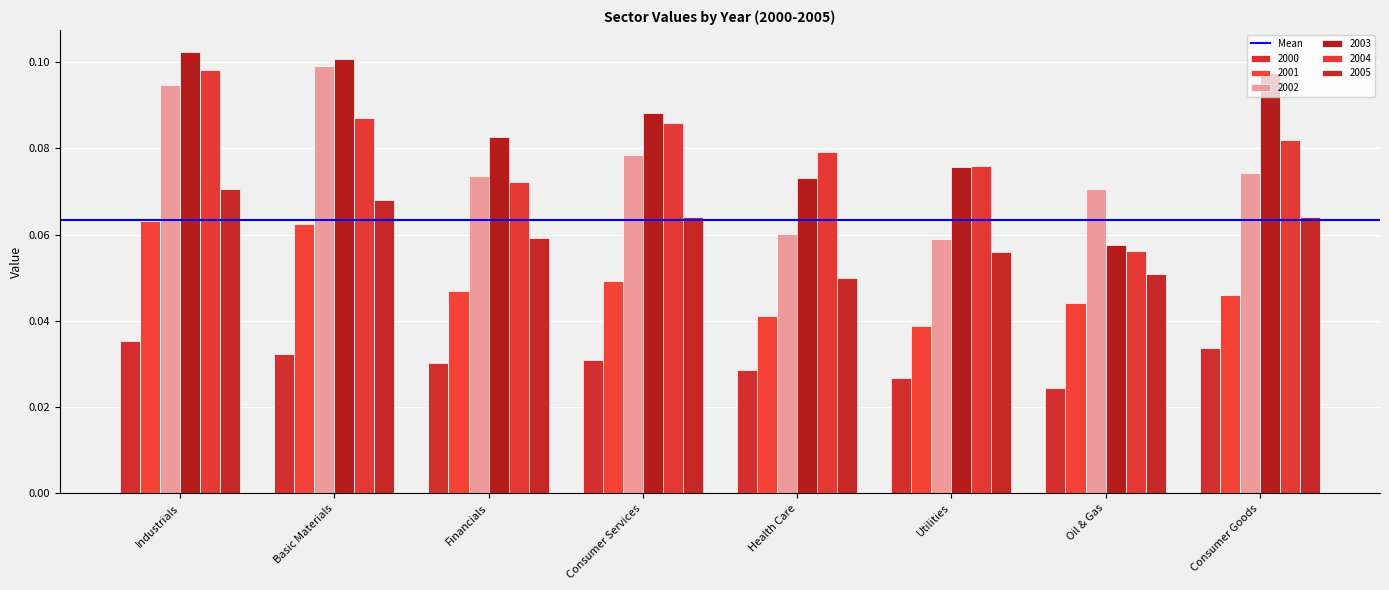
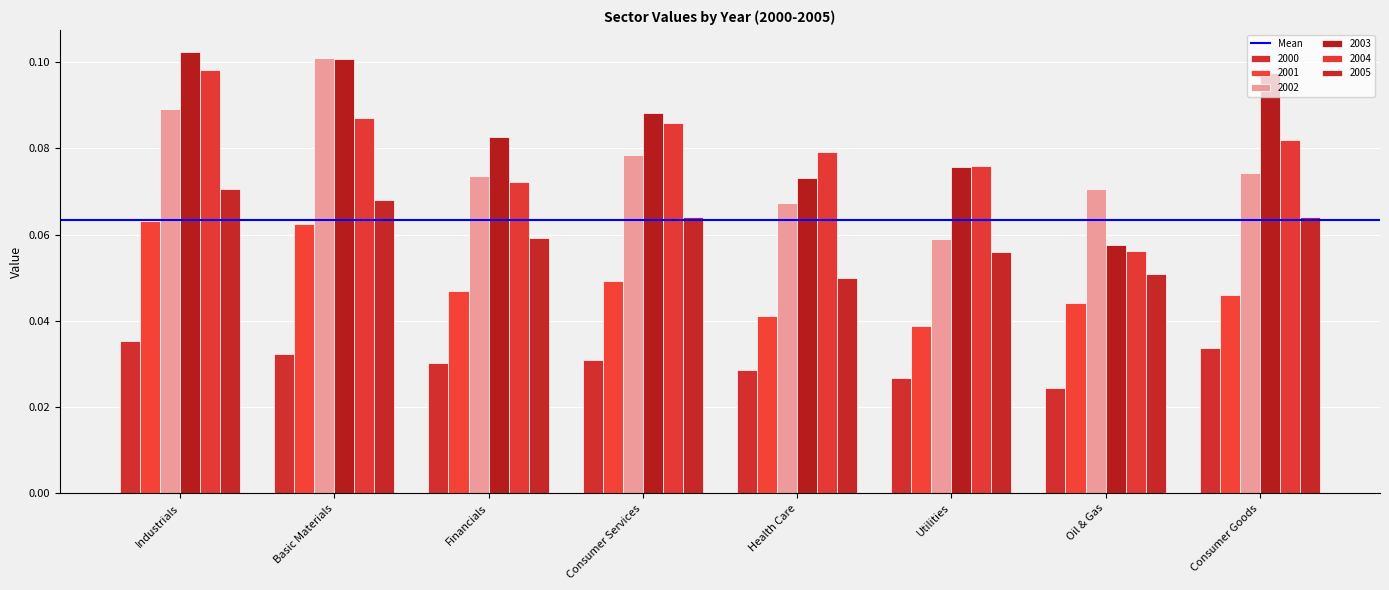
  {
    "2002": {
-     "Industrials": 0.095,
-     "Basic Materials": 0.099,
+     "Industrials": 0.089,
+     "Basic Materials": 0.101,
      "Financials": 0.074,
      "Consumer Services": 0.079,
-     "Health Care": 0.060,
+     "Health Care": 0.067,
      "Utilities": 0.059,
      "Oil & Gas": 0.071,
      "Consumer Goods": 0.074
    }
  }
